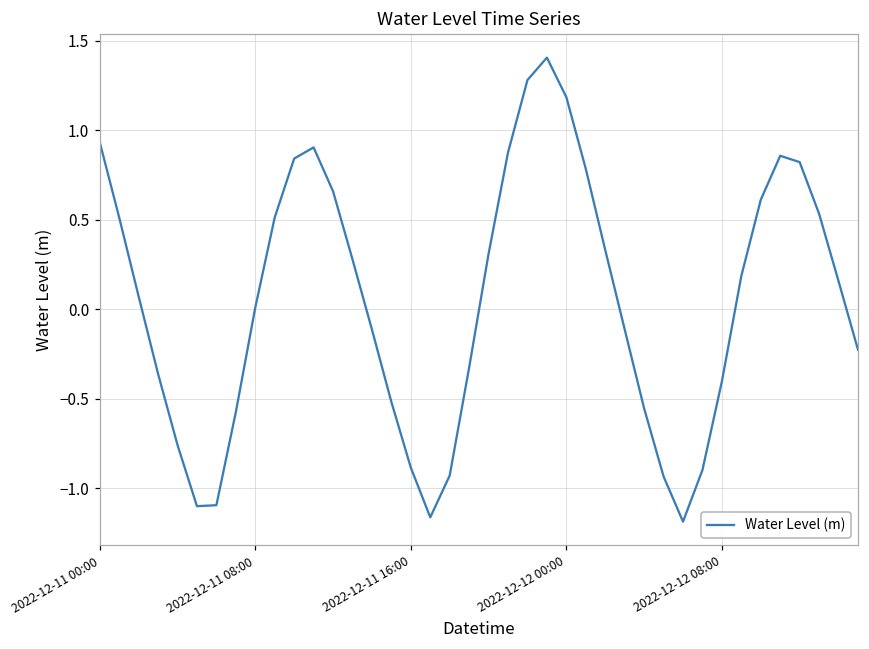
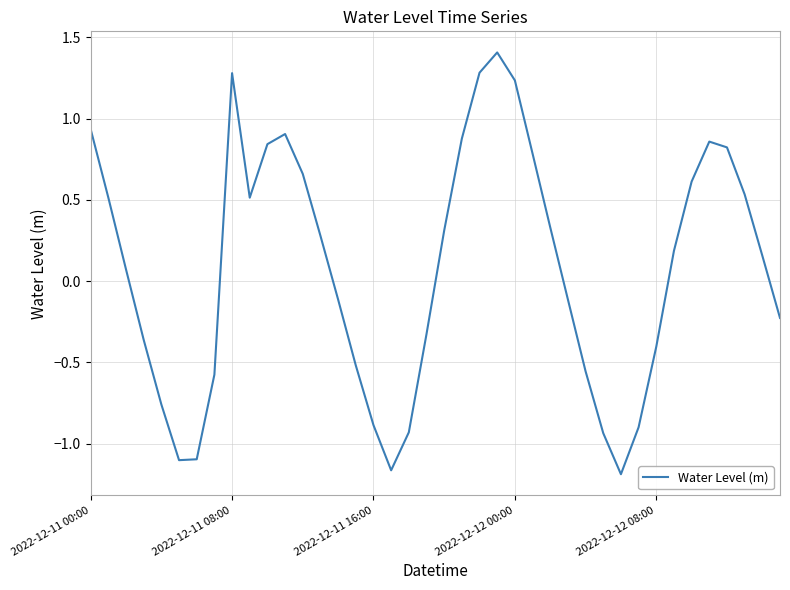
  {
    "2022-12-11 00:00": 0.93,
-   "2022-12-11 08:00": 0.01,
+   "2022-12-11 08:00": 1.28,
    "2022-12-11 16:00": -0.89,
-   "2022-12-12 00:00": 1.19,
+   "2022-12-12 00:00": 1.23,
    "2022-12-12 08:00": -0.40
  }
